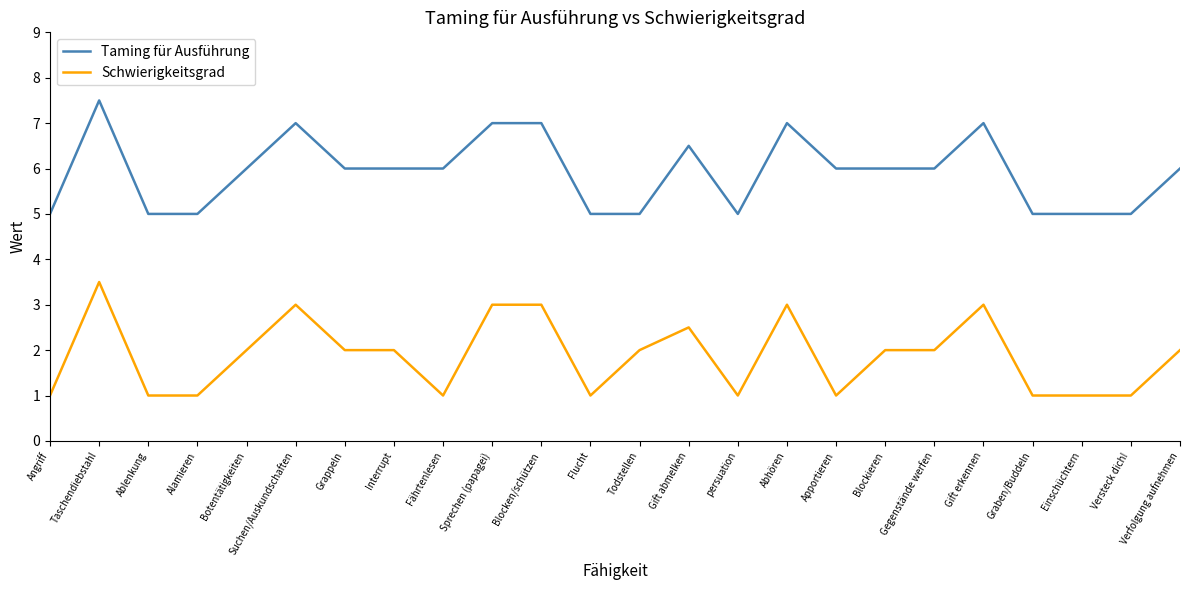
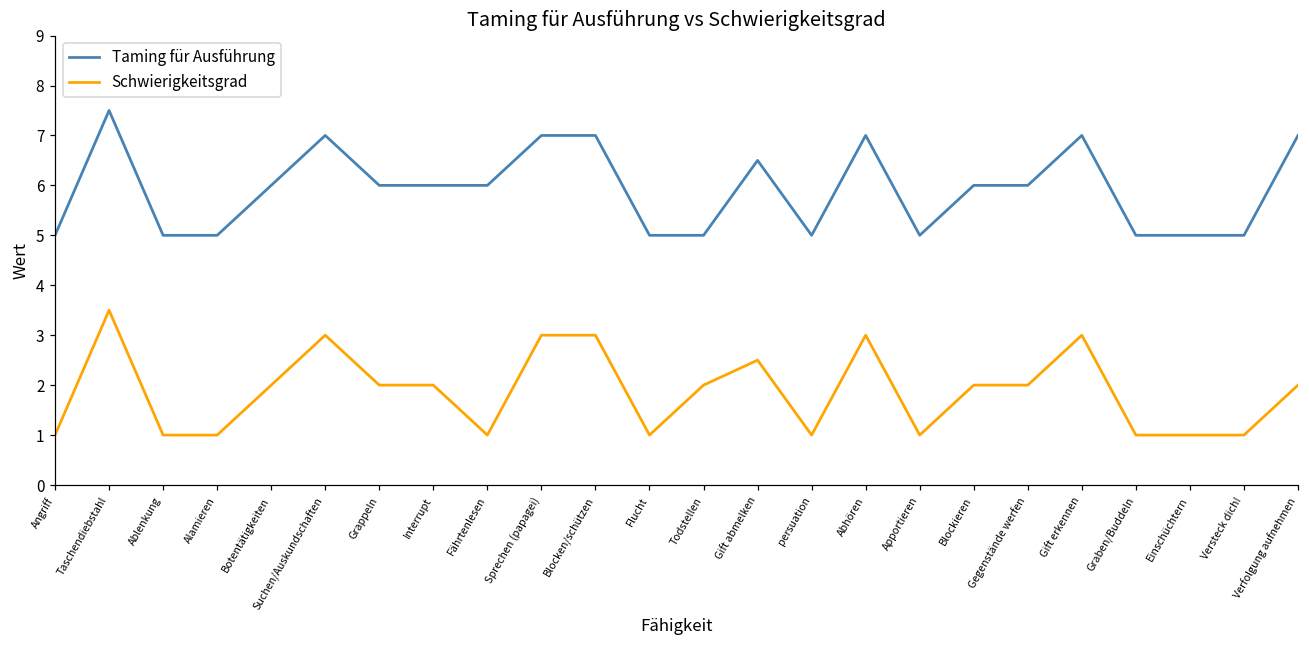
  {
    "Taming für Ausführung": {
      "Angriff": 5,
      "Taschendiebstahl": 7.5,
      "Ablenkung": 5,
      "Alamieren": 5,
      "Botentätigkeiten": 6,
      "Suchen/Auskundschaften": 7,
      "Grappeln": 6,
      "Interrupt": 6,
      "Fährtenlesen": 6,
      "Sprechen (papagei)": 7,
      "Blocken/schützen": 7,
      "Flucht": 5,
      "Todstellen": 5,
      "Gift abmelken": 6.5,
      "persuation": 5,
      "Abhören": 7,
-     "Apportieren": 6,
+     "Apportieren": 5,
      "Blockieren": 6,
      "Gegenstände werfen": 6,
      "Gift erkennen": 7,
      "Graben/Buddeln": 5,
      "Einschüchtern": 5,
      "Versteck dich!": 5,
-     "Verfolgung aufnehmen": 6
+     "Verfolgung aufnehmen": 7
    },
    "Schwierigkeitsgrad": {
      "Angriff": 1,
      "Taschendiebstahl": 3.5,
      "Ablenkung": 1,
      "Alamieren": 1,
      "Botentätigkeiten": 2,
      "Suchen/Auskundschaften": 3,
      "Grappeln": 2,
      "Interrupt": 2,
      "Fährtenlesen": 1,
      "Sprechen (papagei)": 3,
      "Blocken/schützen": 3,
      "Flucht": 1,
      "Todstellen": 2,
      "Gift abmelken": 2.5,
      "persuation": 1,
      "Abhören": 3,
      "Apportieren": 1,
      "Blockieren": 2,
      "Gegenstände werfen": 2,
      "Gift erkennen": 3,
      "Graben/Buddeln": 1,
      "Einschüchtern": 1,
      "Versteck dich!": 1,
      "Verfolgung aufnehmen": 2
    }
  }
